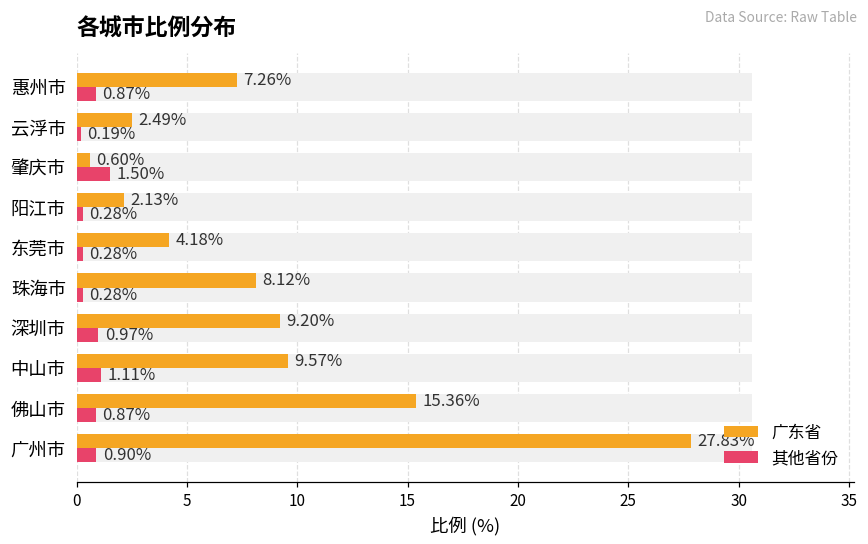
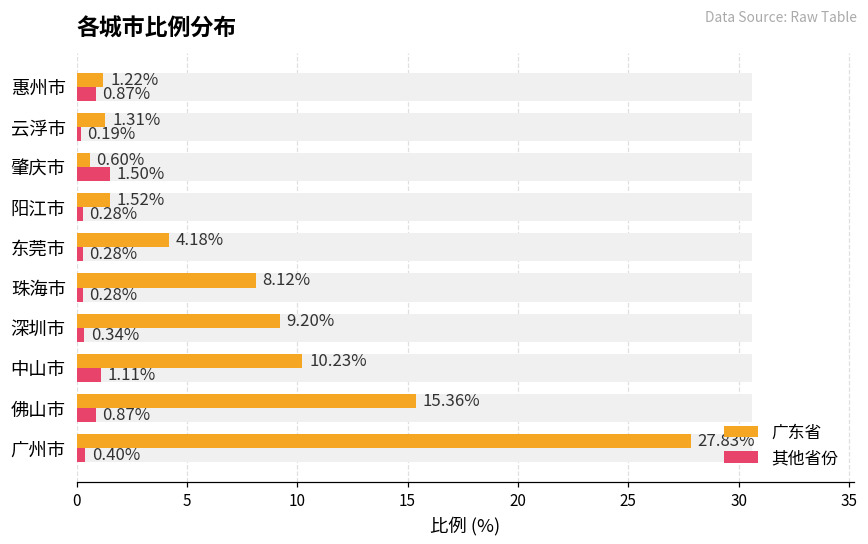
  {
    "广东省": {
-     "惠州市": "7.26%",
-     "云浮市": "2.49%",
-     "阳江市": "2.13%",
-     "中山市": "9.57%"
+     "惠州市": "1.22%",
+     "云浮市": "1.31%",
+     "阳江市": "1.52%",
+     "中山市": "10.23%"
    },
    "其他省份": {
-     "深圳市": "0.97%",
-     "广州市": "0.90%"
+     "深圳市": "0.34%",
+     "广州市": "0.40%"
    }
  }
